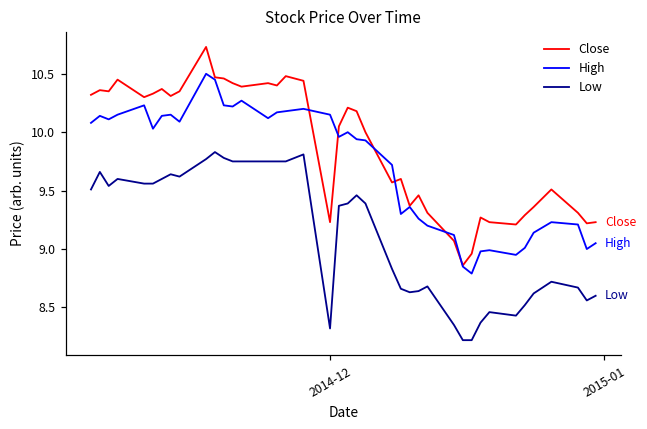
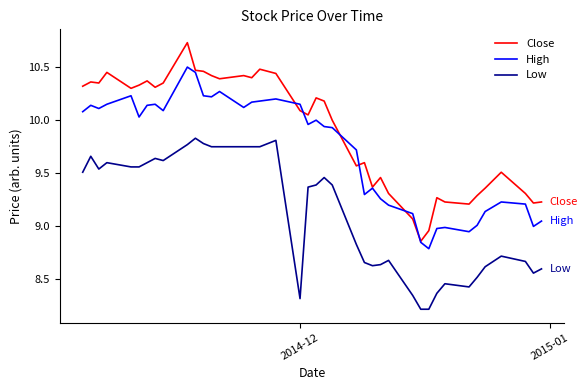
  {
    "Close": {
-     "2014-12": 9.23
+     "2014-12": 10.09
    },
    "High": {
      "2014-12": 10.15
    },
    "Low": {
      "2014-12": 8.32
    }
  }
